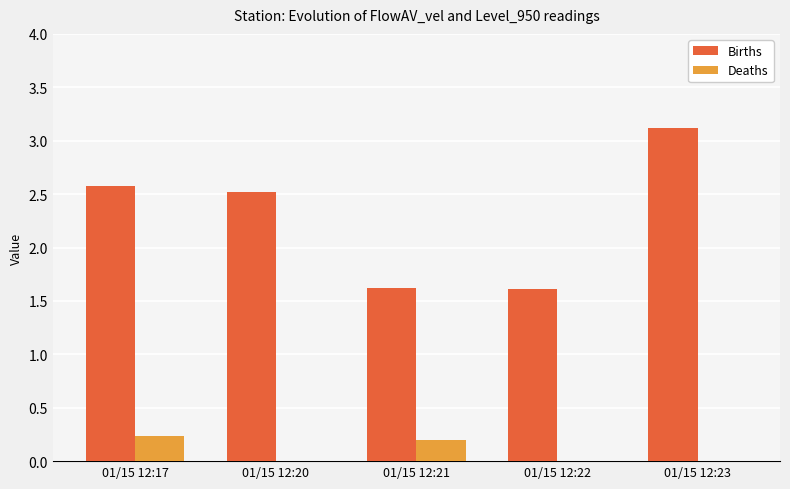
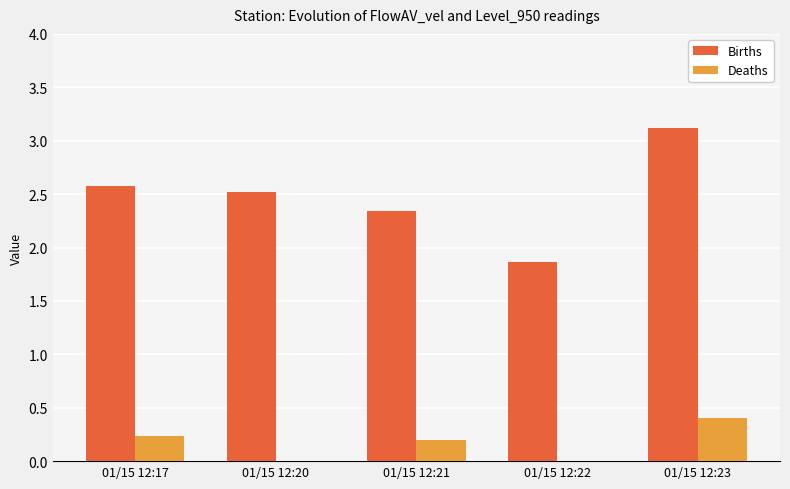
  {
    "Births": {
      "01/15 12:17": 2.58,
      "01/15 12:20": 2.52,
-     "01/15 12:21": 1.62,
-     "01/15 12:22": 1.61,
+     "01/15 12:21": 2.34,
+     "01/15 12:22": 1.86,
      "01/15 12:23": 3.12
    },
    "Deaths": {
      "01/15 12:17": 0.24,
      "01/15 12:20": 0.0,
      "01/15 12:21": 0.2,
      "01/15 12:22": 0.0,
-     "01/15 12:23": 0.0
+     "01/15 12:23": 0.4
    }
  }
